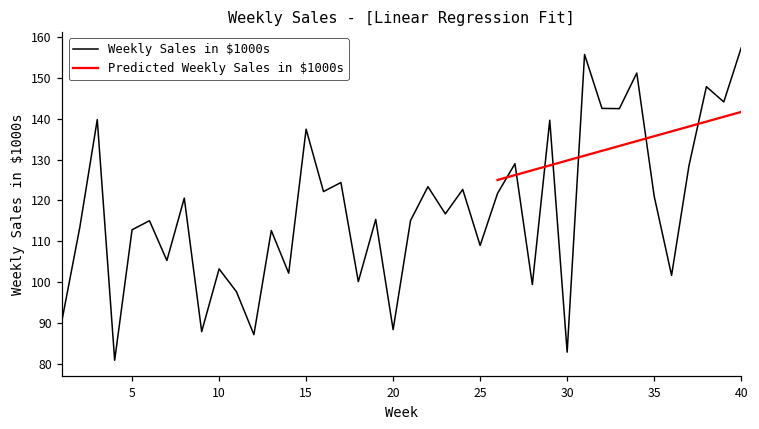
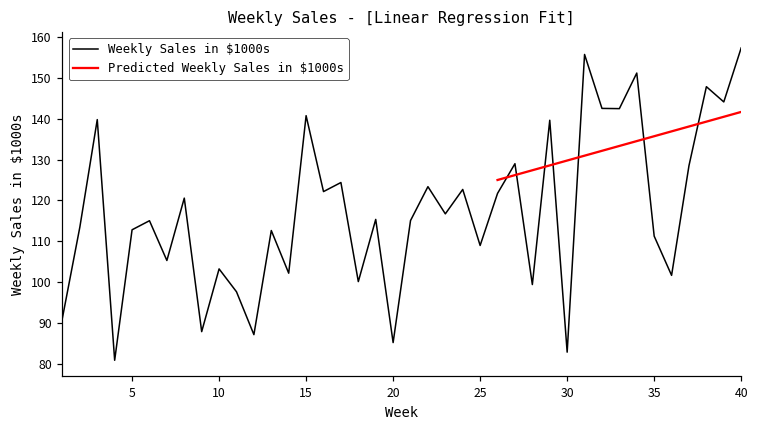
  {
    "Weekly Sales in $1000s": {
      "5": 113,
      "10": 103,
-     "15": 137,
-     "20": 88,
+     "15": 141,
+     "20": 85,
      "25": 109,
      "30": 83,
-     "35": 121,
+     "35": 111,
      "40": 157
    },
    "Predicted Weekly Sales in $1000s": {
      "30": 130,
      "35": 136,
      "40": 142
    }
  }
